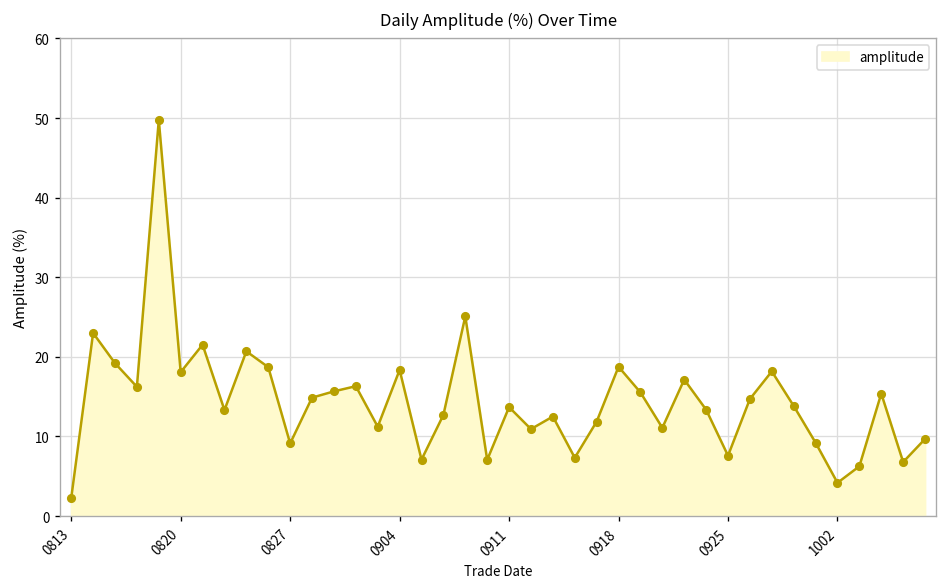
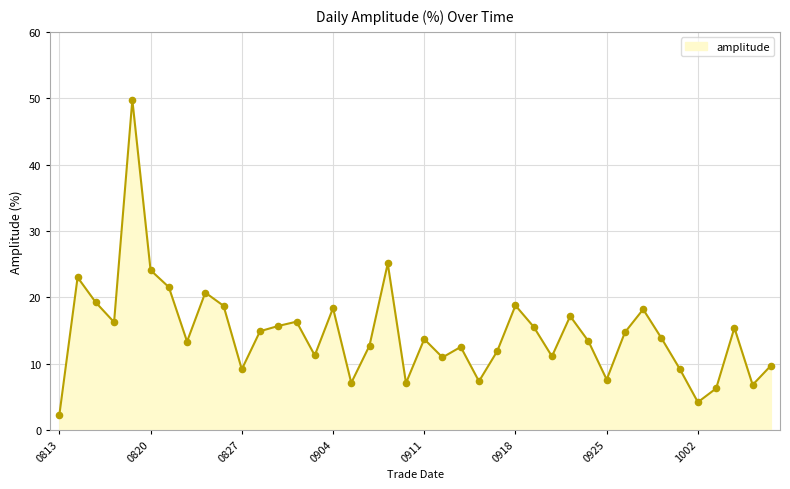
  {
    "0813": 2,
-   "0820": 18,
+   "0820": 24,
    "0827": 9,
    "0904": 18,
    "0911": 14,
    "0918": 19,
    "0925": 8,
    "1002": 4
  }
